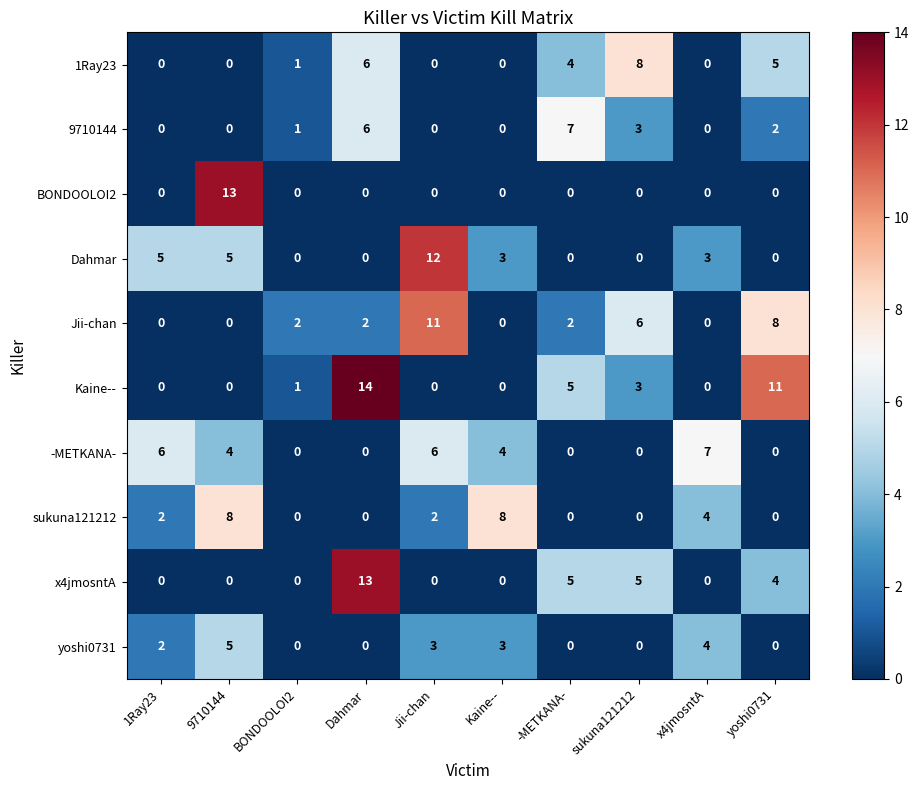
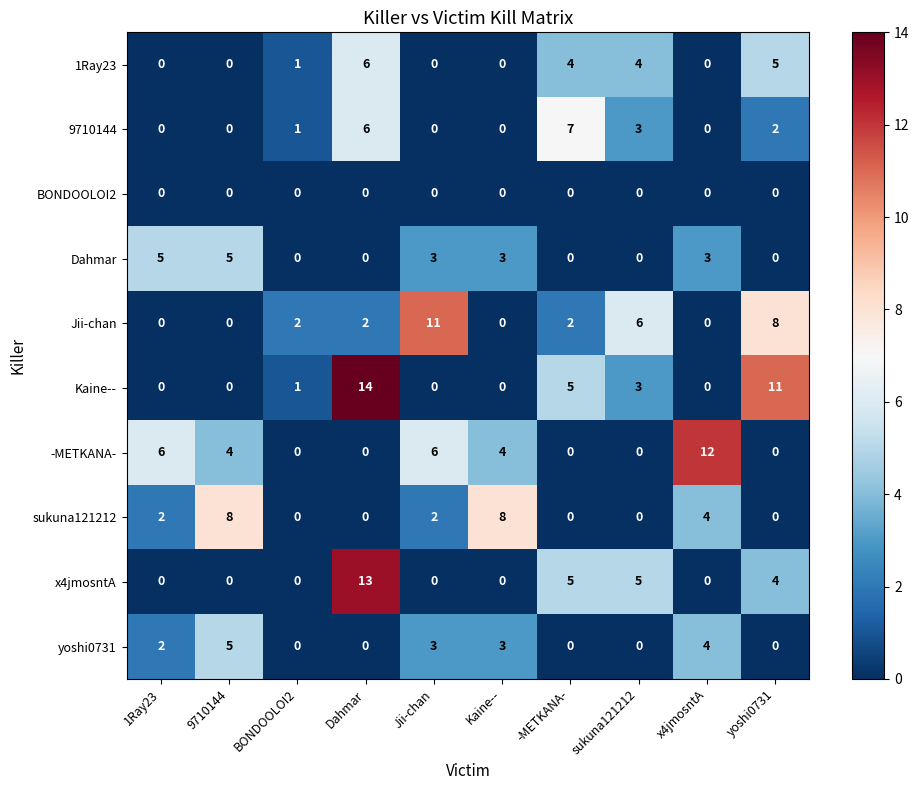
  {
    "1Ray23": {
      "1Ray23": 0,
      "9710144": 0,
      "BONDOOLOI2": 1,
      "Dahmar": 6,
      "Jii-chan": 0,
      "Kaine--": 0,
      "-METKANA-": 4,
-     "sukuna121212": 8,
+     "sukuna121212": 4,
      "x4jmosntA": 0,
      "yoshi0731": 5
    },
    "9710144": {
      "1Ray23": 0,
      "9710144": 0,
      "BONDOOLOI2": 1,
      "Dahmar": 6,
      "Jii-chan": 0,
      "Kaine--": 0,
      "-METKANA-": 7,
      "sukuna121212": 3,
      "x4jmosntA": 0,
      "yoshi0731": 2
    },
    "BONDOOLOI2": {
      "1Ray23": 0,
-     "9710144": 13,
+     "9710144": 0,
      "BONDOOLOI2": 0,
      "Dahmar": 0,
      "Jii-chan": 0,
      "Kaine--": 0,
      "-METKANA-": 0,
      "sukuna121212": 0,
      "x4jmosntA": 0,
      "yoshi0731": 0
    },
    "Dahmar": {
      "1Ray23": 5,
      "9710144": 5,
      "BONDOOLOI2": 0,
      "Dahmar": 0,
-     "Jii-chan": 12,
+     "Jii-chan": 3,
      "Kaine--": 3,
      "-METKANA-": 0,
      "sukuna121212": 0,
      "x4jmosntA": 3,
      "yoshi0731": 0
    },
    "Jii-chan": {
      "1Ray23": 0,
      "9710144": 0,
      "BONDOOLOI2": 2,
      "Dahmar": 2,
      "Jii-chan": 11,
      "Kaine--": 0,
      "-METKANA-": 2,
      "sukuna121212": 6,
      "x4jmosntA": 0,
      "yoshi0731": 8
    },
    "Kaine--": {
      "1Ray23": 0,
      "9710144": 0,
      "BONDOOLOI2": 1,
      "Dahmar": 14,
      "Jii-chan": 0,
      "Kaine--": 0,
      "-METKANA-": 5,
      "sukuna121212": 3,
      "x4jmosntA": 0,
      "yoshi0731": 11
    },
    "-METKANA-": {
      "1Ray23": 6,
      "9710144": 4,
      "BONDOOLOI2": 0,
      "Dahmar": 0,
      "Jii-chan": 6,
      "Kaine--": 4,
      "-METKANA-": 0,
      "sukuna121212": 0,
-     "x4jmosntA": 7,
+     "x4jmosntA": 12,
      "yoshi0731": 0
    },
    "sukuna121212": {
      "1Ray23": 2,
      "9710144": 8,
      "BONDOOLOI2": 0,
      "Dahmar": 0,
      "Jii-chan": 2,
      "Kaine--": 8,
      "-METKANA-": 0,
      "sukuna121212": 0,
      "x4jmosntA": 4,
      "yoshi0731": 0
    },
    "x4jmosntA": {
      "1Ray23": 0,
      "9710144": 0,
      "BONDOOLOI2": 0,
      "Dahmar": 13,
      "Jii-chan": 0,
      "Kaine--": 0,
      "-METKANA-": 5,
      "sukuna121212": 5,
      "x4jmosntA": 0,
      "yoshi0731": 4
    },
    "yoshi0731": {
      "1Ray23": 2,
      "9710144": 5,
      "BONDOOLOI2": 0,
      "Dahmar": 0,
      "Jii-chan": 3,
      "Kaine--": 3,
      "-METKANA-": 0,
      "sukuna121212": 0,
      "x4jmosntA": 4,
      "yoshi0731": 0
    }
  }
